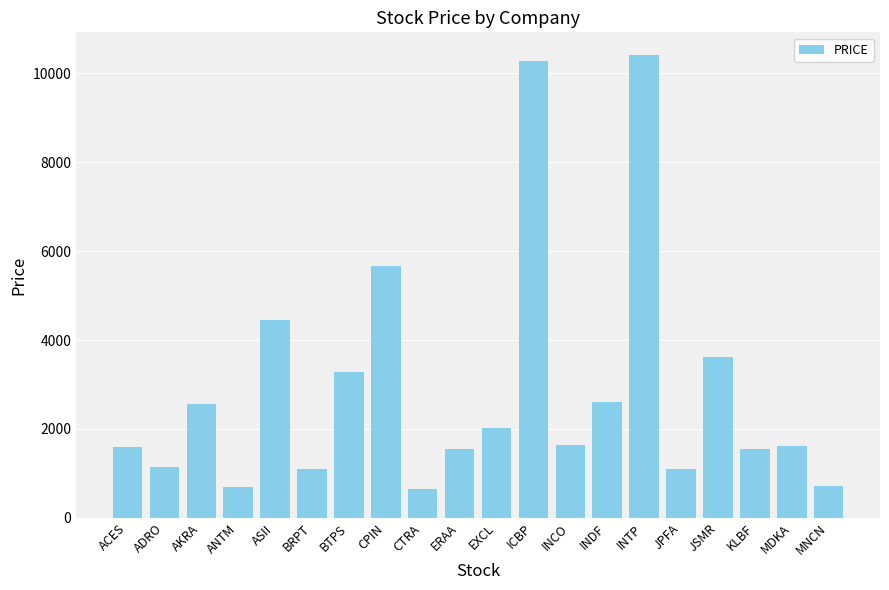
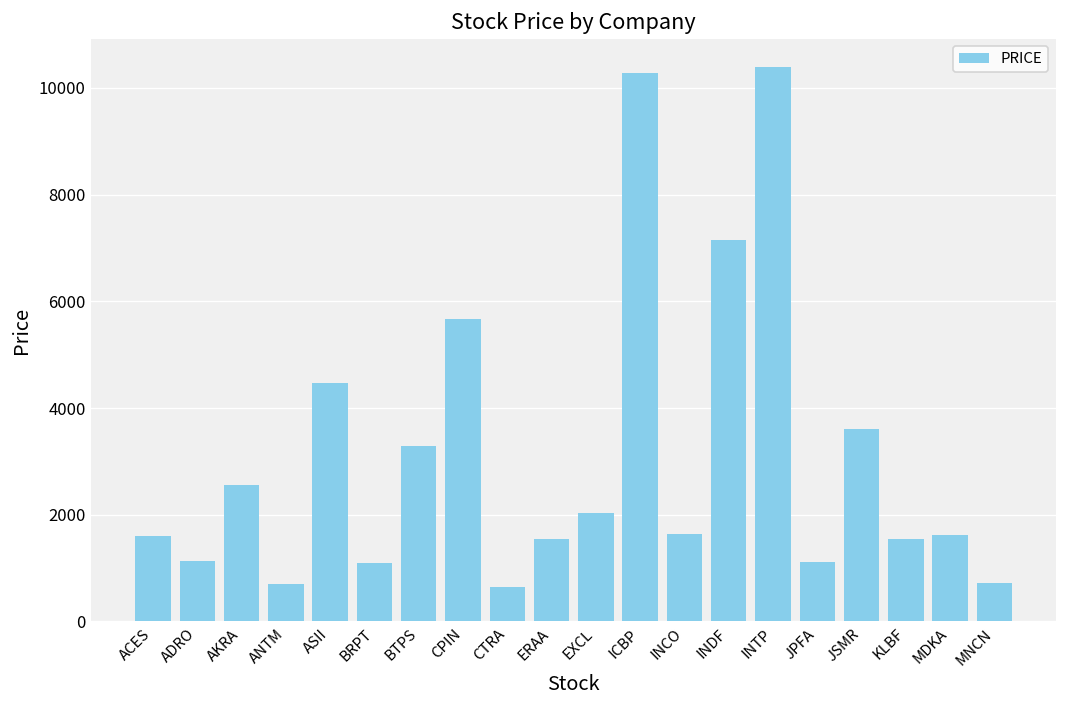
  {
    "ACES": 1600,
    "ADRO": 1100,
    "AKRA": 2600,
    "ANTM": 700,
    "ASII": 4500,
    "BRPT": 1100,
    "BTPS": 3300,
    "CPIN": 5700,
    "CTRA": 600,
    "ERAA": 1500,
    "EXCL": 2000,
    "ICBP": 10300,
    "INCO": 1600,
-   "INDF": 2600,
+   "INDF": 7200,
    "INTP": 10400,
    "JPFA": 1100,
    "JSMR": 3600,
    "KLBF": 1600,
    "MDKA": 1600,
    "MNCN": 700
  }
